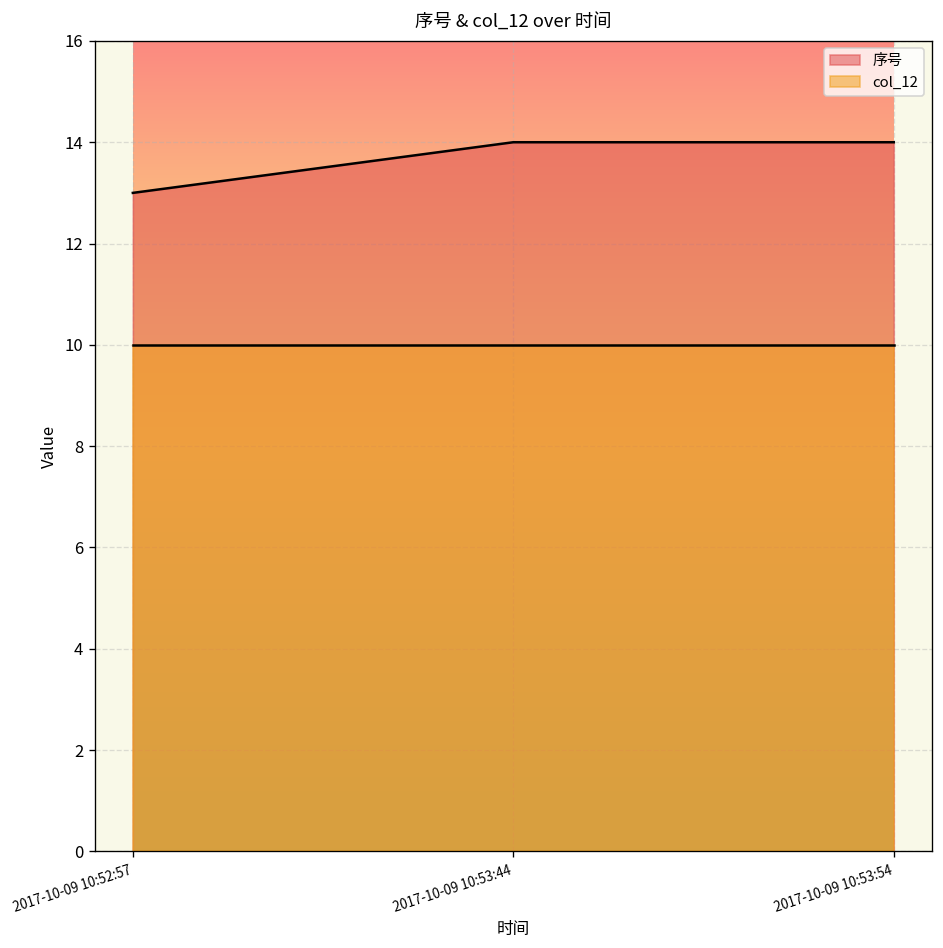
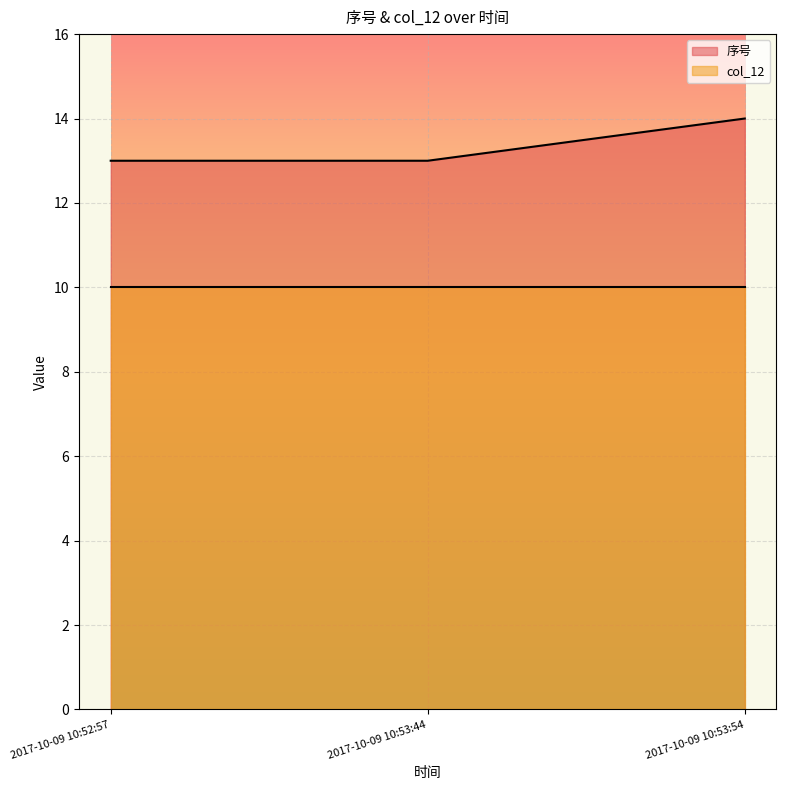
  {
    "序号": {
      "2017-10-09 10:52:57": 13,
-     "2017-10-09 10:53:44": 14,
+     "2017-10-09 10:53:44": 13,
      "2017-10-09 10:53:54": 14
    },
    "col_12": {
      "2017-10-09 10:52:57": 10,
      "2017-10-09 10:53:44": 10,
      "2017-10-09 10:53:54": 10
    }
  }
